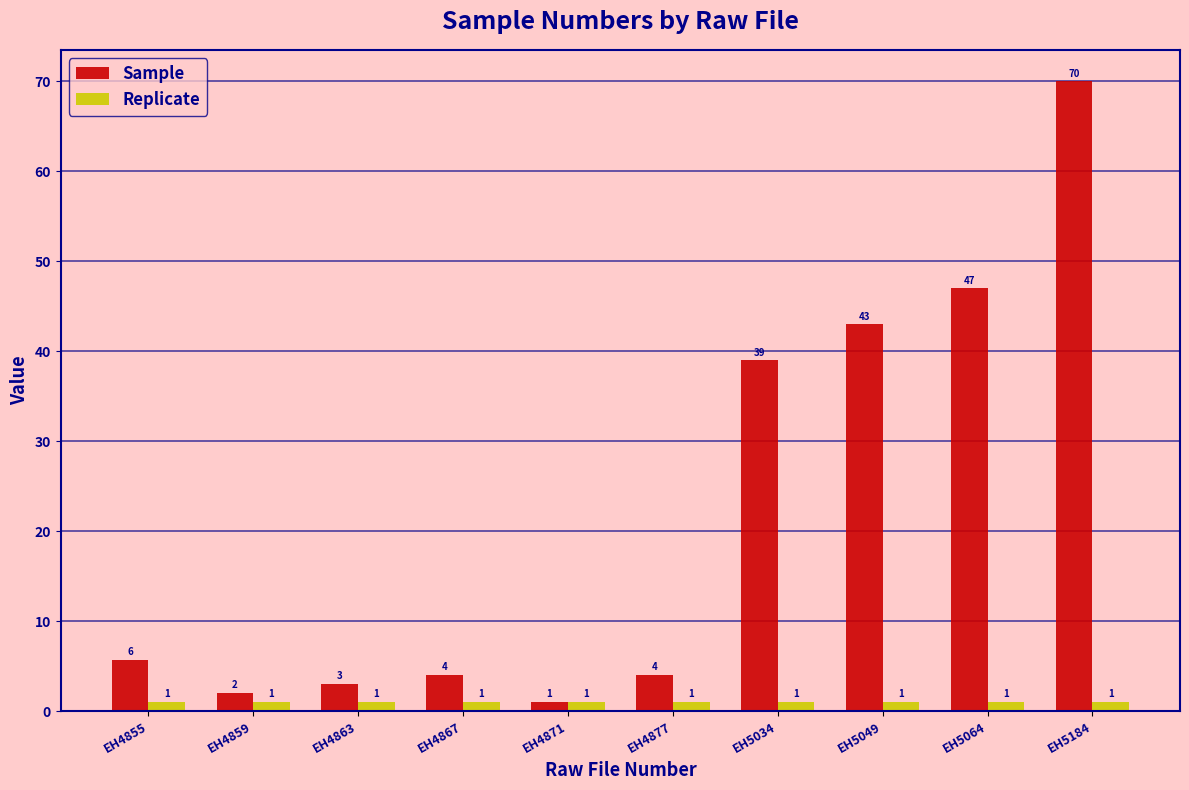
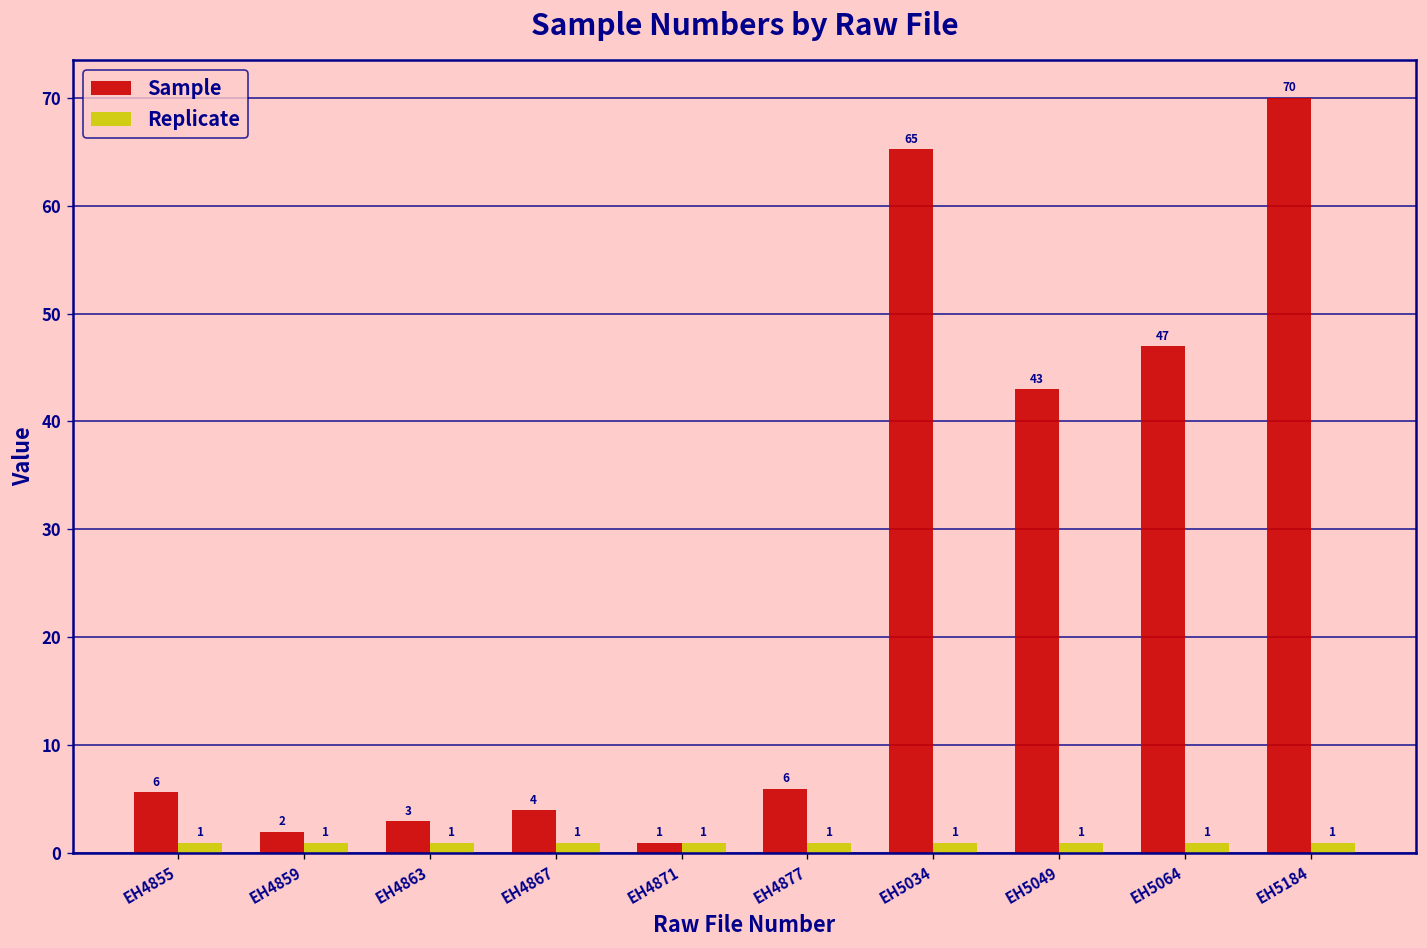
  {
    "Sample": {
      "EH4855": 6,
      "EH4859": 2,
      "EH4863": 3,
      "EH4867": 4,
      "EH4871": 1,
-     "EH4877": 4,
-     "EH5034": 39,
+     "EH4877": 6,
+     "EH5034": 65,
      "EH5049": 43,
      "EH5064": 47,
      "EH5184": 70
    },
    "Replicate": {
      "EH4855": 1,
      "EH4859": 1,
      "EH4863": 1,
      "EH4867": 1,
      "EH4871": 1,
      "EH4877": 1,
      "EH5034": 1,
      "EH5049": 1,
      "EH5064": 1,
      "EH5184": 1
    }
  }
